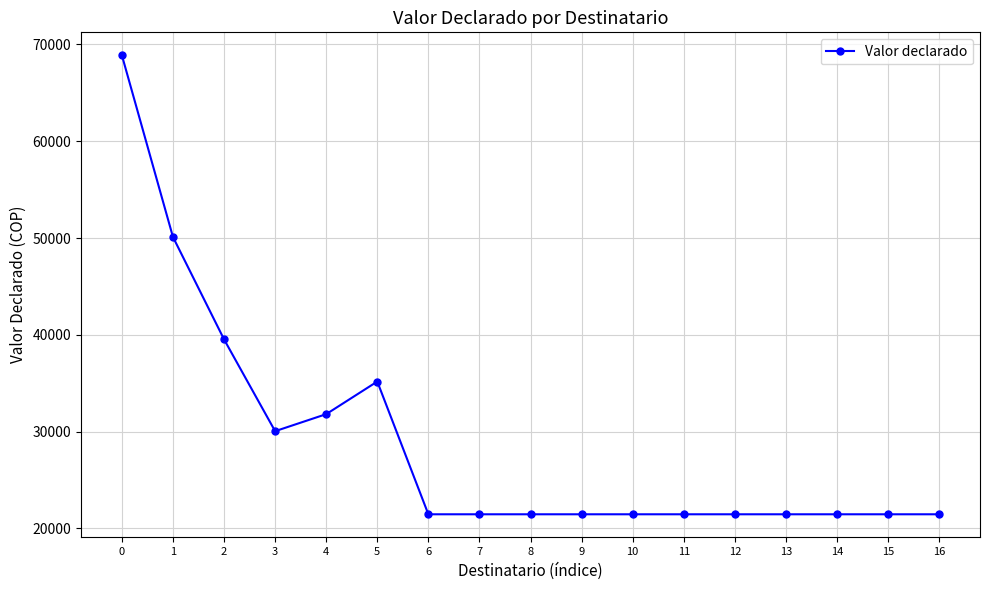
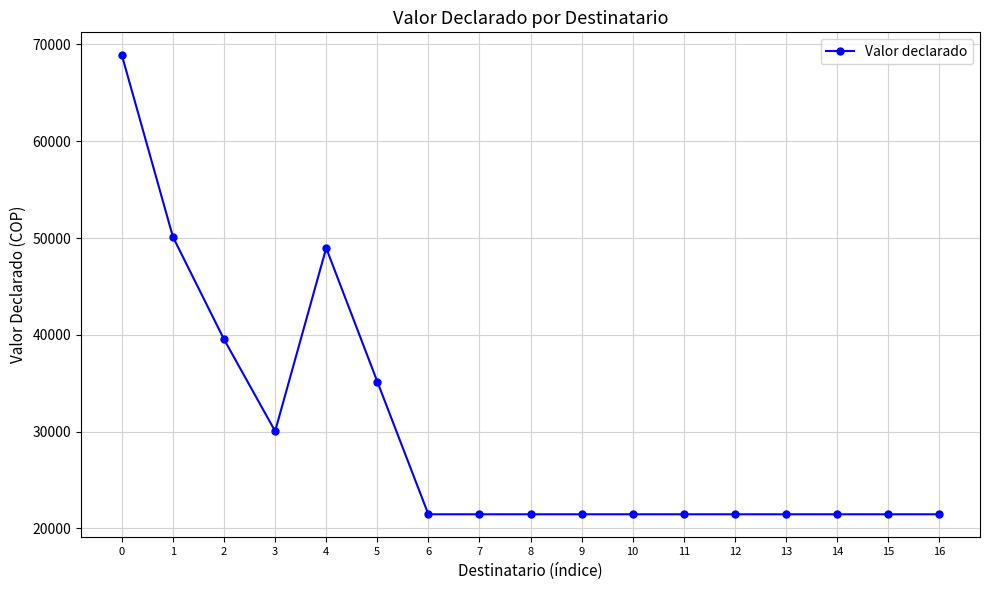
  {
    "0": 69000,
    "1": 50000,
    "2": 40000,
    "3": 30000,
-   "4": 32000,
+   "4": 49000,
    "5": 35000,
    "6": 21000,
    "7": 21000,
    "8": 21000,
    "9": 21000,
    "10": 21000,
    "11": 21000,
    "12": 21000,
    "13": 21000,
    "14": 21000,
    "15": 21000,
    "16": 21000
  }
